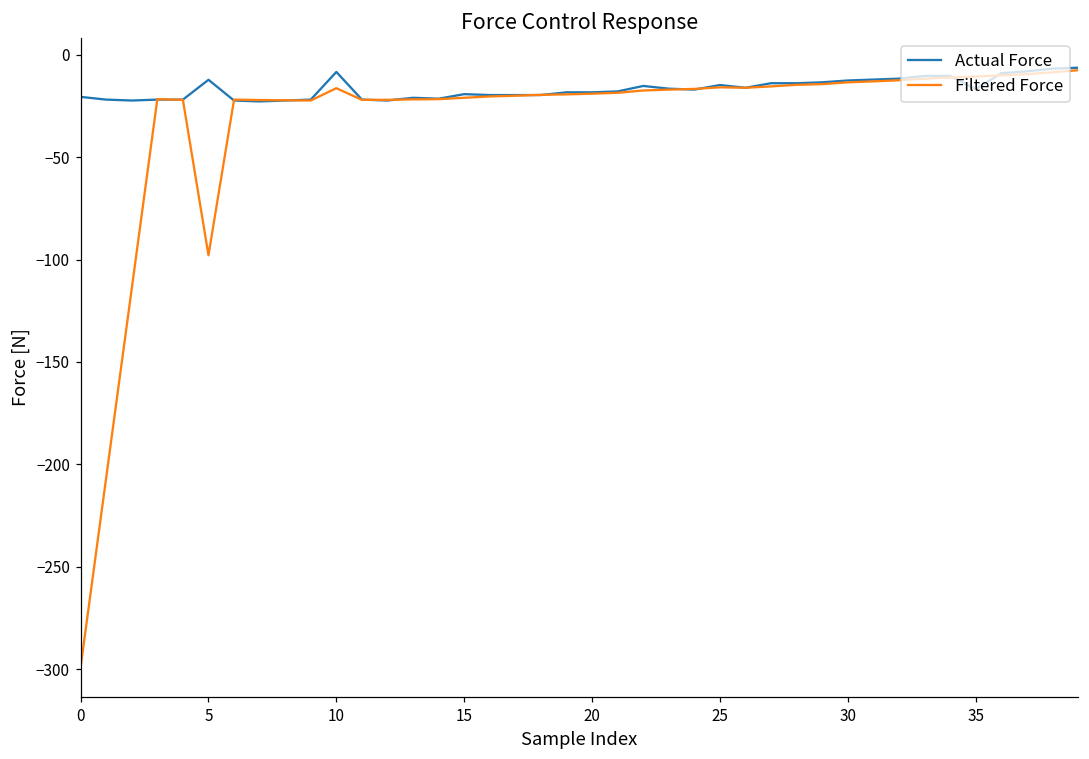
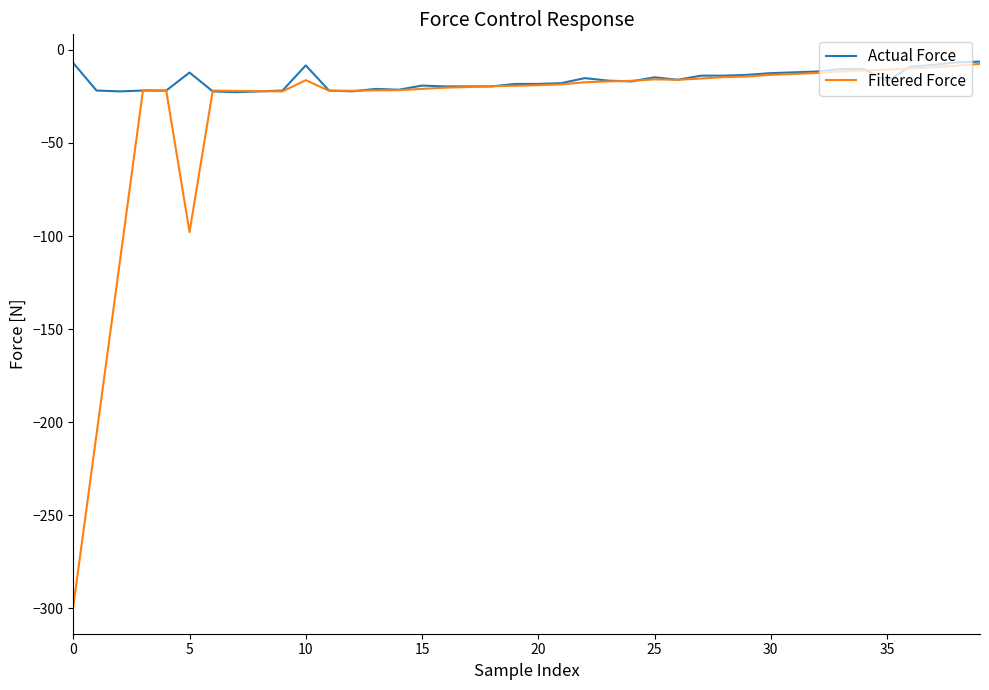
  {
    "Actual Force": {
-     "0": -21,
+     "0": -7,
      "5": -12,
      "10": -8,
      "15": -19
    },
    "Filtered Force": {
      "0": -299,
      "5": -98,
      "10": -16,
      "15": -21
    }
  }
